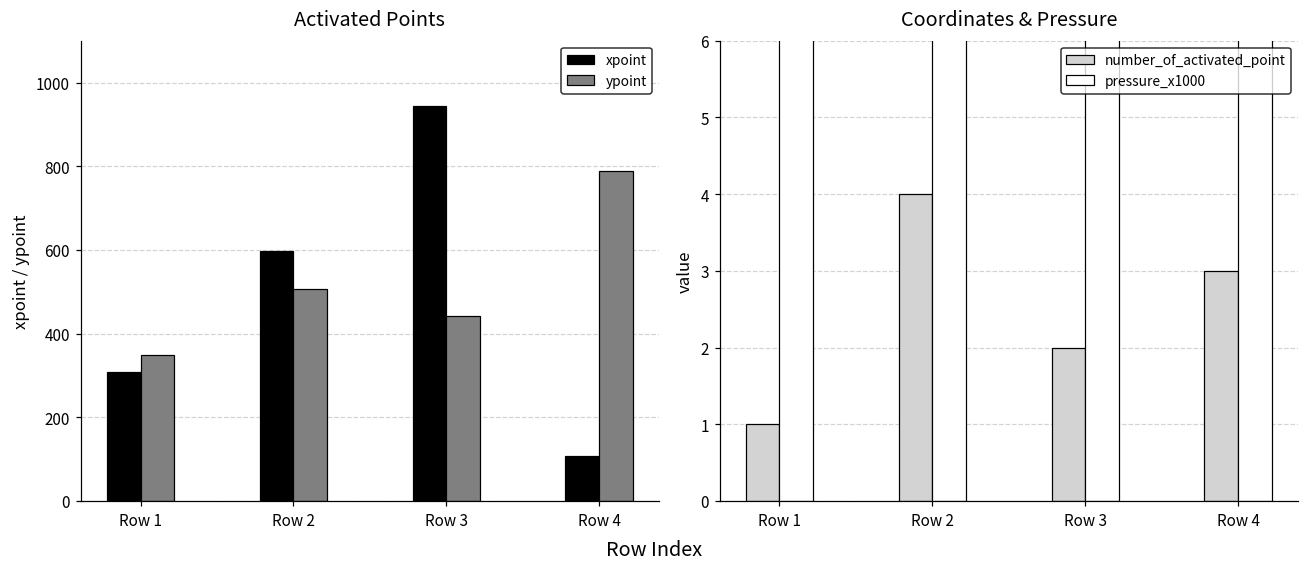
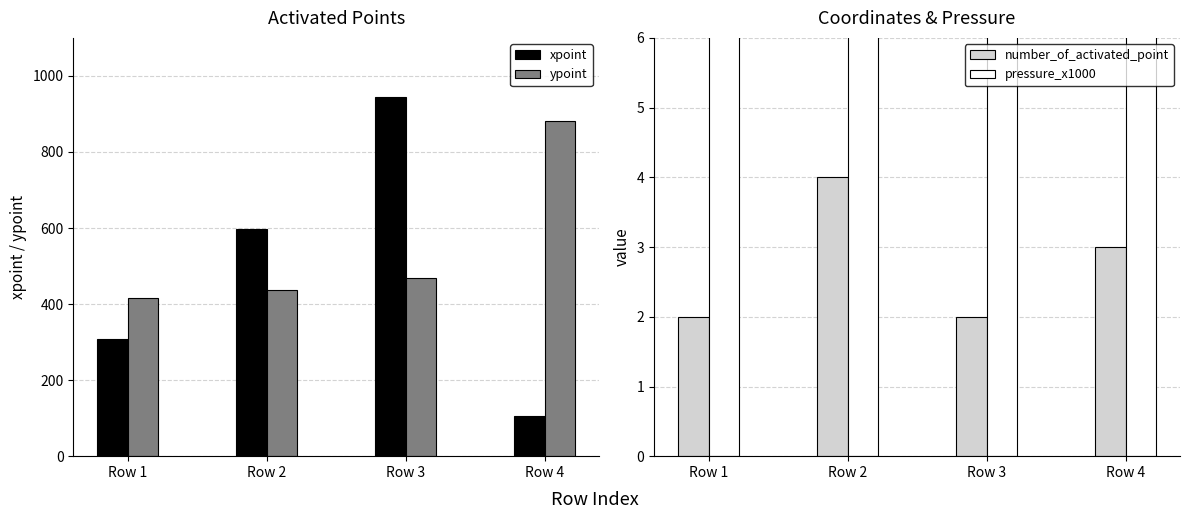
  {
    "Activated Points": {
      "xpoint": {
        "Row 1": 310,
        "Row 2": 600,
        "Row 3": 940,
        "Row 4": 110
      },
      "ypoint": {
-       "Row 1": 350,
-       "Row 2": 510,
-       "Row 3": 440,
-       "Row 4": 790
+       "Row 1": 420,
+       "Row 2": 440,
+       "Row 3": 470,
+       "Row 4": 880
      }
    },
    "Coordinates & Pressure": {
      "number_of_activated_point": {
-       "Row 1": 1,
+       "Row 1": 2,
        "Row 2": 4,
        "Row 3": 2,
        "Row 4": 3
      }
    }
  }
